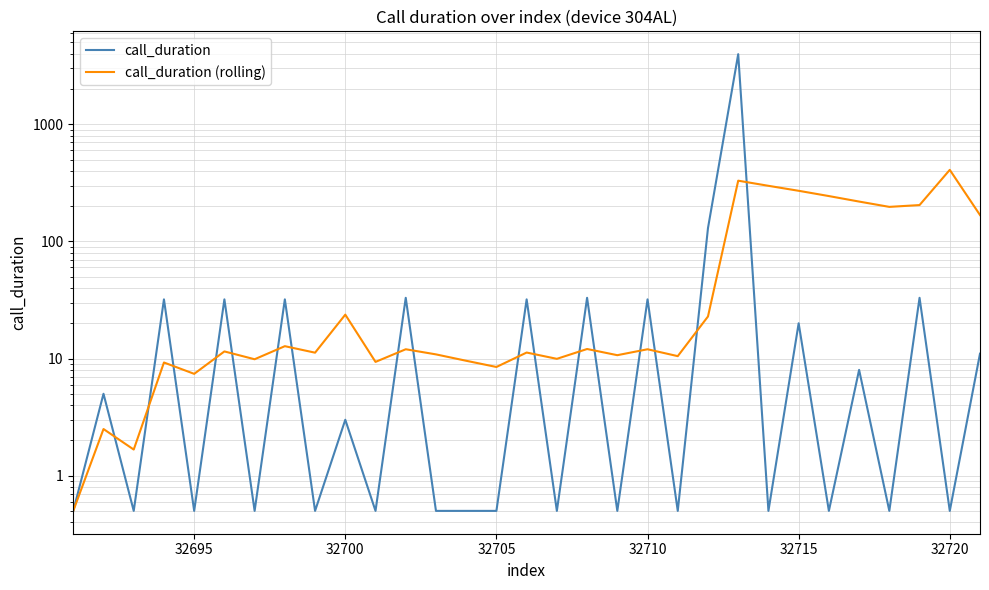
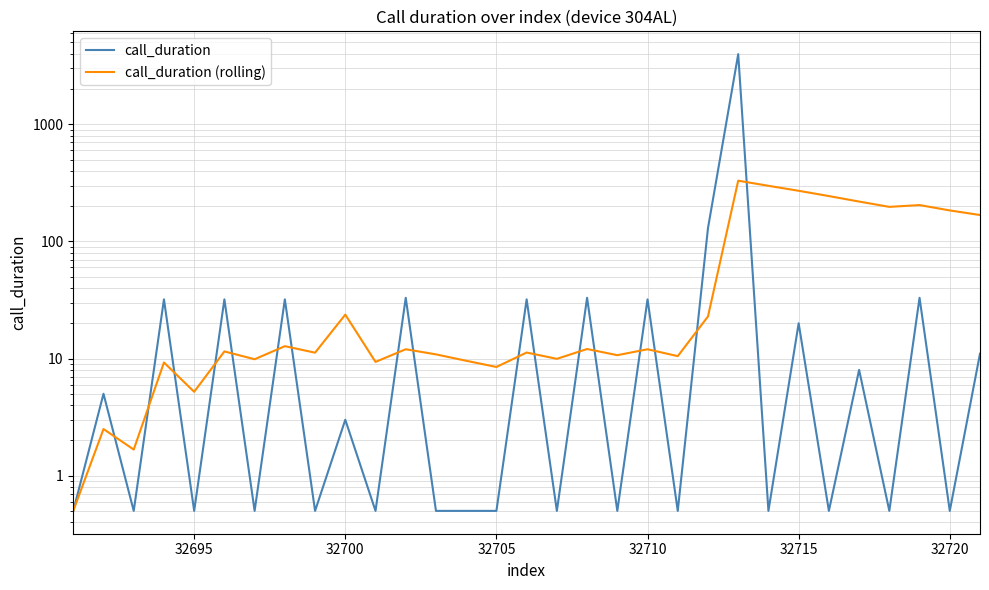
  {
    "call_duration": {
      "32695": 0.50,
      "32700": 3,
      "32705": 0.50,
      "32710": 32,
      "32715": 20,
      "32720": 0.50
    },
    "call_duration (rolling)": {
-     "32695": 7,
+     "32695": 5,
      "32700": 24,
      "32705": 8,
      "32710": 12,
      "32715": 270,
-     "32720": 410
+     "32720": 180
    }
  }
